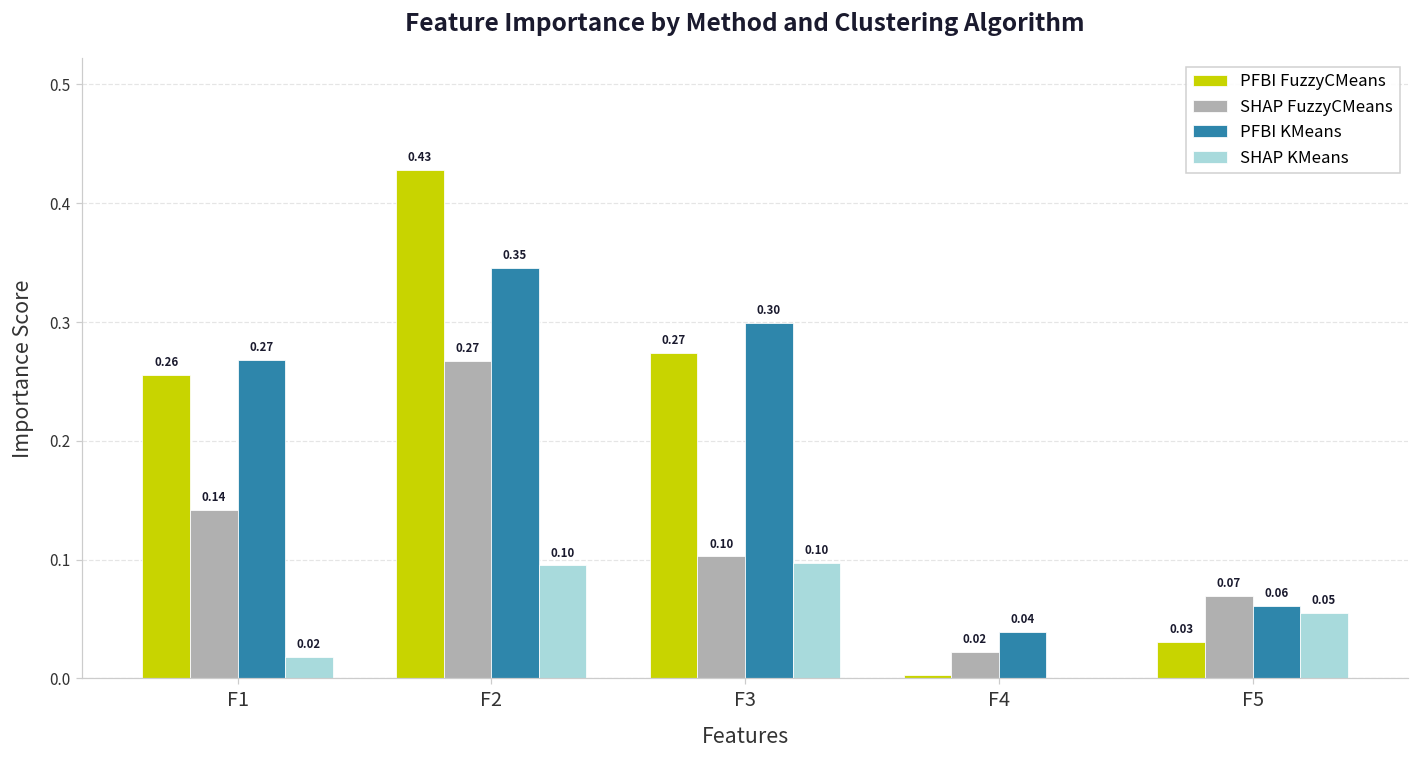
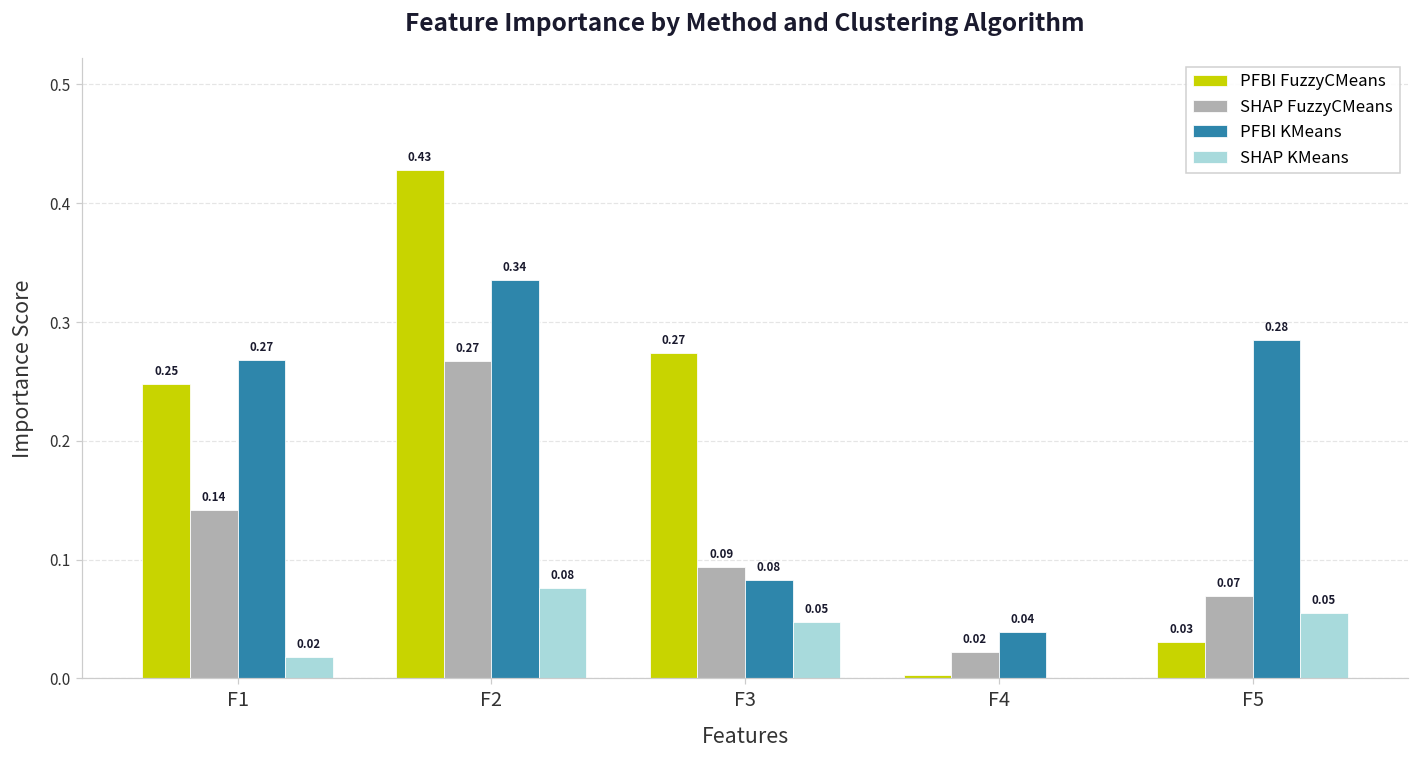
  {
    "PFBI FuzzyCMeans": {
-     "F1": 0.26,
+     "F1": 0.25,
      "F2": 0.43,
      "F3": 0.27,
      "F5": 0.03
    },
    "SHAP FuzzyCMeans": {
      "F1": 0.14,
      "F2": 0.27,
-     "F3": 0.10,
+     "F3": 0.09,
      "F4": 0.02,
      "F5": 0.07
    },
    "PFBI KMeans": {
      "F1": 0.27,
-     "F2": 0.35,
-     "F3": 0.30,
+     "F2": 0.34,
+     "F3": 0.08,
      "F4": 0.04,
-     "F5": 0.06
+     "F5": 0.28
    },
    "SHAP KMeans": {
      "F1": 0.02,
-     "F2": 0.10,
-     "F3": 0.10,
+     "F2": 0.08,
+     "F3": 0.05,
      "F5": 0.05
    }
  }
